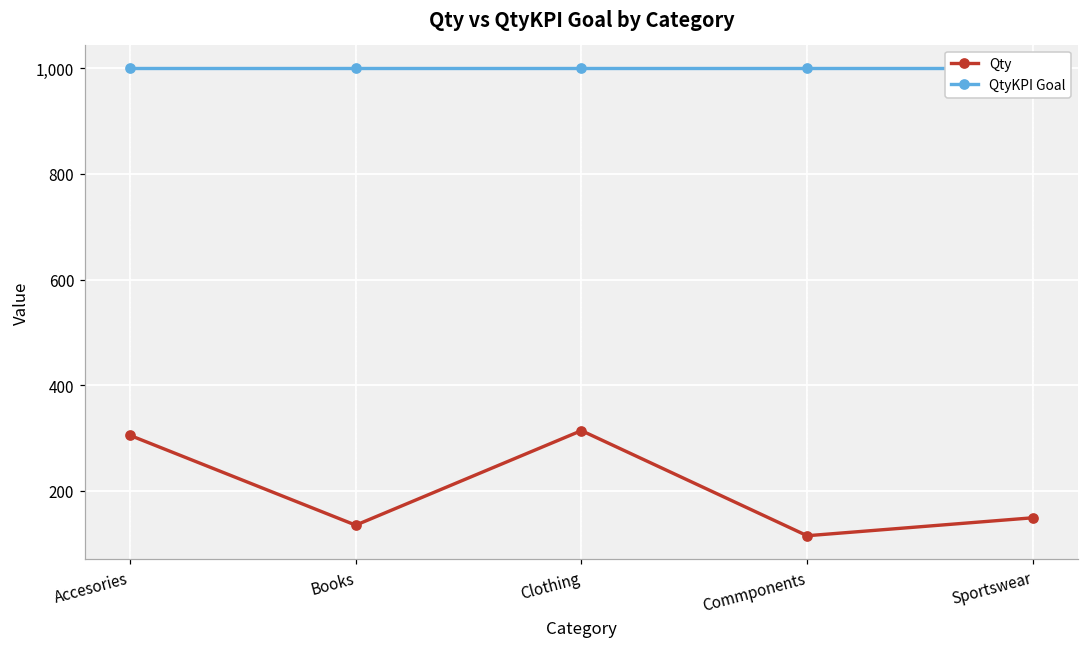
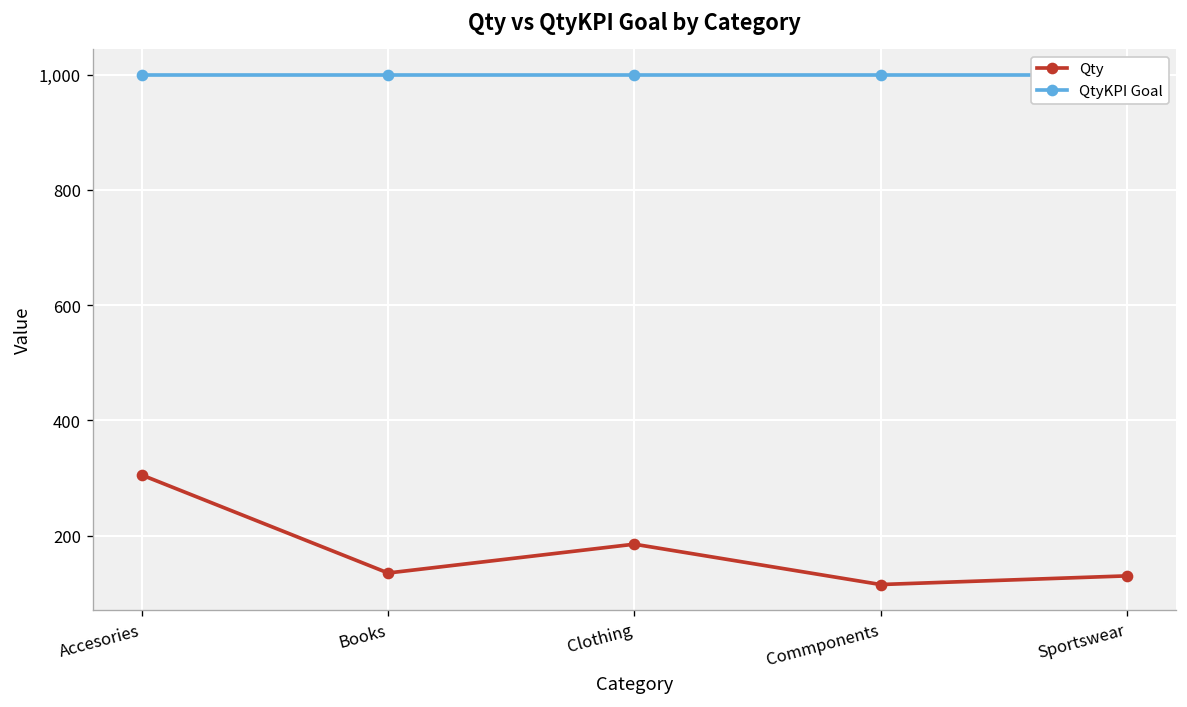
  {
    "Qty": {
      "Accesories": "310",
      "Books": "140",
-     "Clothing": "310",
+     "Clothing": "190",
      "Commponents": "120",
-     "Sportswear": "150"
+     "Sportswear": "130"
    },
    "QtyKPI Goal": {
      "Accesories": "1,000",
      "Books": "1,000",
      "Clothing": "1,000",
      "Commponents": "1,000"
    }
  }
